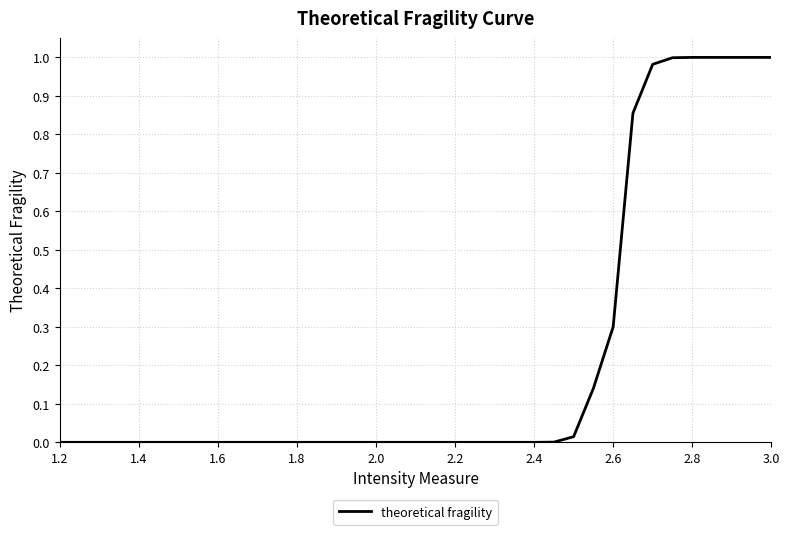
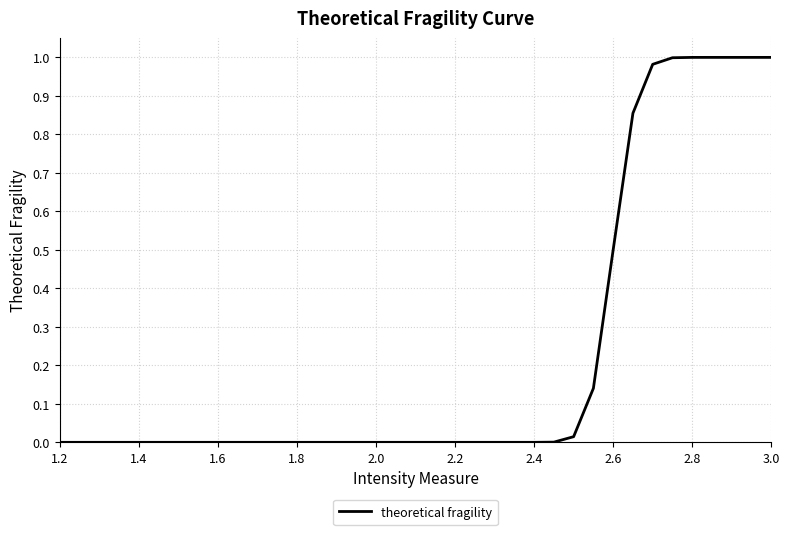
  {
    "1.2": 0.0,
    "1.4": 0.0,
    "1.6": 0.0,
    "1.8": 0.0,
    "2.0": 0.0,
    "2.2": 0.0,
    "2.4": 0.0,
-   "2.6": 0.3,
+   "2.6": 0.5,
    "2.8": 1.0,
    "3.0": 1.0
  }
